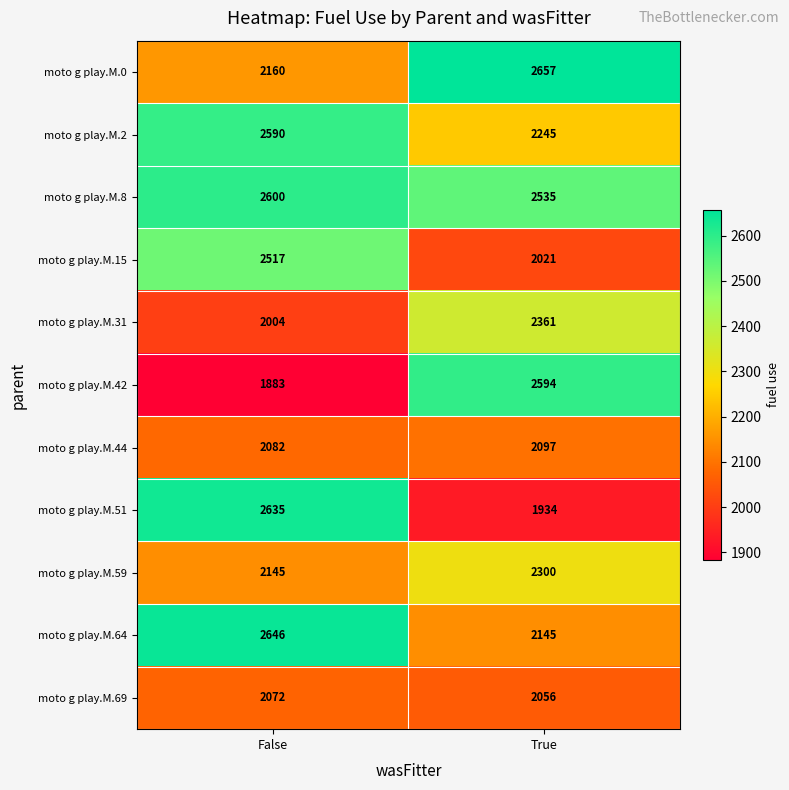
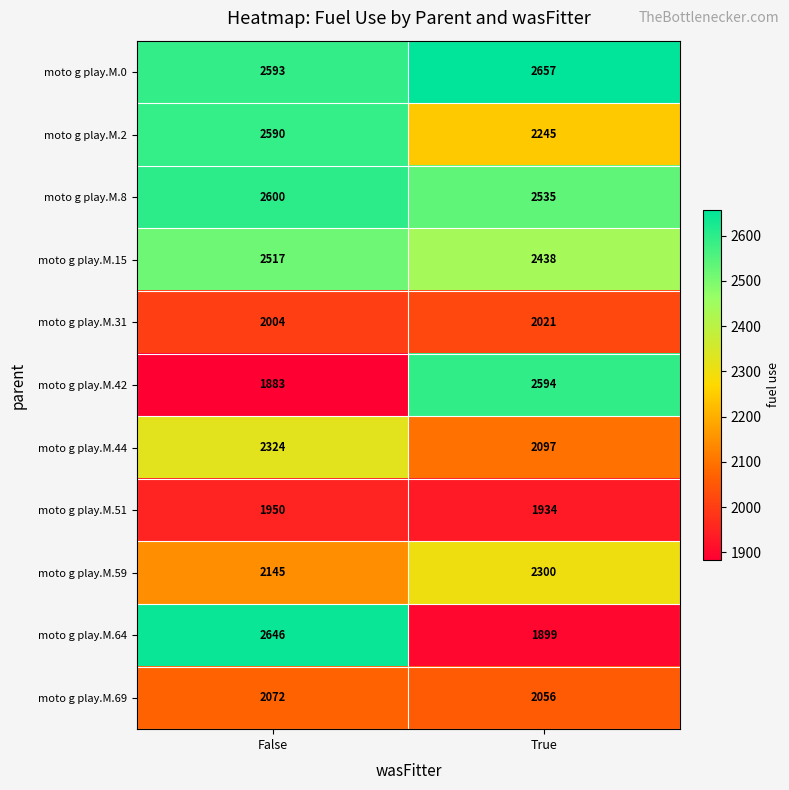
  {
    "moto g play.M.0": {
-     "False": 2160,
+     "False": 2593,
      "True": 2657
    },
    "moto g play.M.2": {
      "False": 2590,
      "True": 2245
    },
    "moto g play.M.8": {
      "False": 2600,
      "True": 2535
    },
    "moto g play.M.15": {
      "False": 2517,
-     "True": 2021
+     "True": 2438
    },
    "moto g play.M.31": {
      "False": 2004,
-     "True": 2361
+     "True": 2021
    },
    "moto g play.M.42": {
      "False": 1883,
      "True": 2594
    },
    "moto g play.M.44": {
-     "False": 2082,
+     "False": 2324,
      "True": 2097
    },
    "moto g play.M.51": {
-     "False": 2635,
+     "False": 1950,
      "True": 1934
    },
    "moto g play.M.59": {
      "False": 2145,
      "True": 2300
    },
    "moto g play.M.64": {
      "False": 2646,
-     "True": 2145
+     "True": 1899
    },
    "moto g play.M.69": {
      "False": 2072,
      "True": 2056
    }
  }
